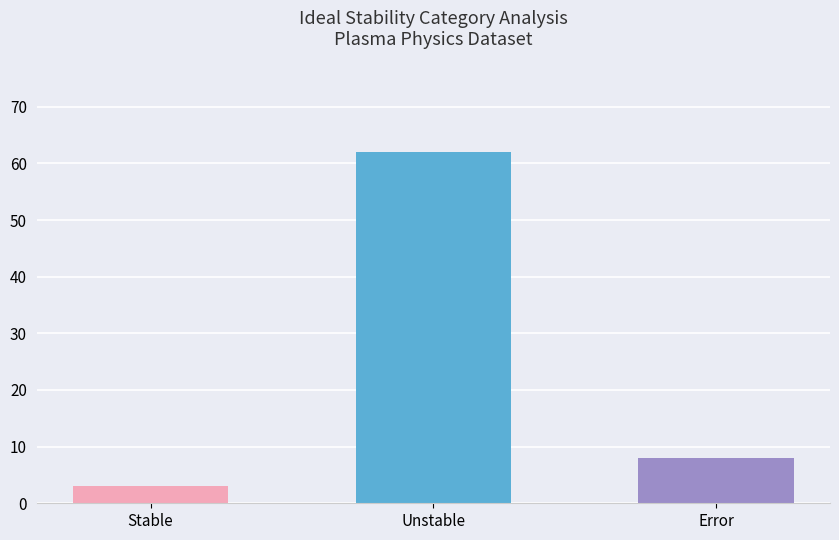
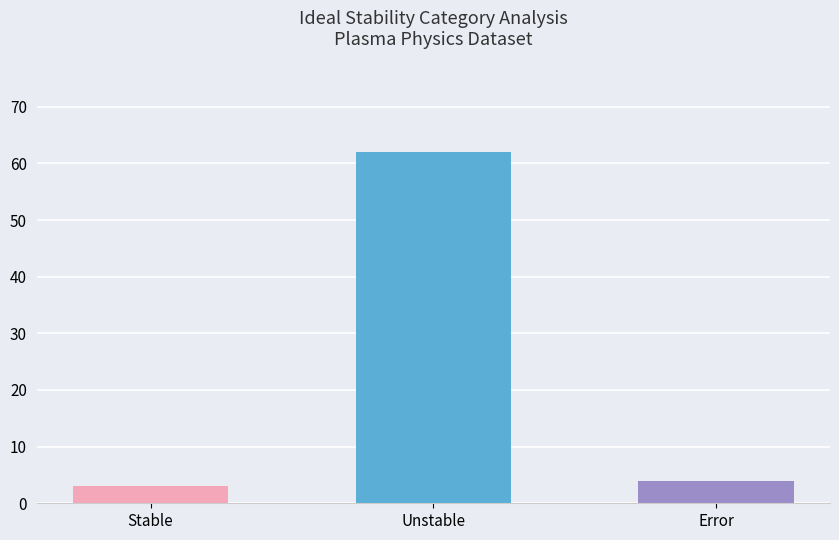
  {
    "Stable": 3,
    "Unstable": 62,
-   "Error": 8
+   "Error": 4
  }
